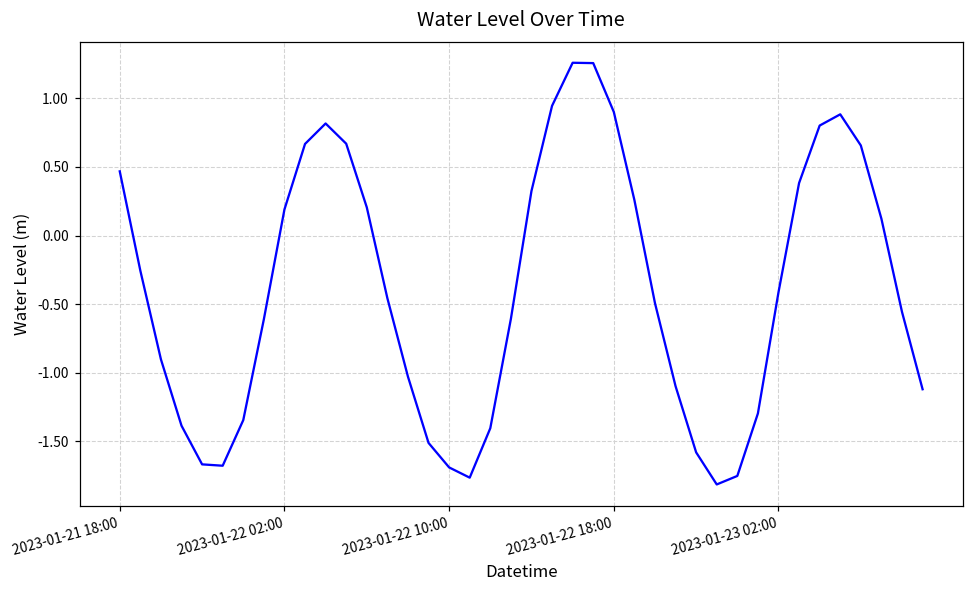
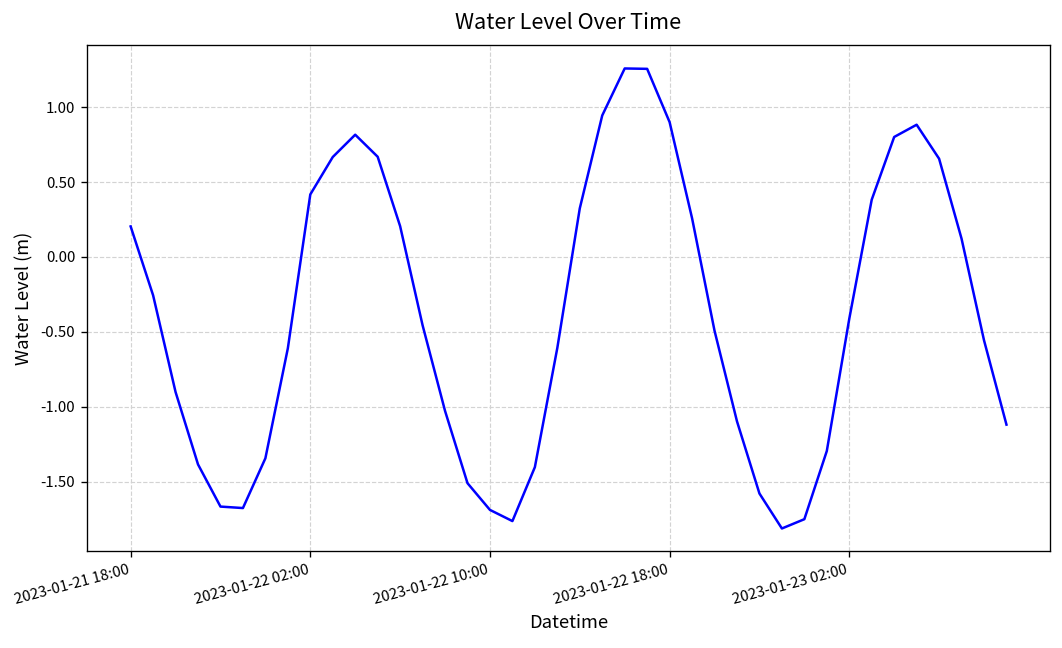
  {
-   "2023-01-21 18:00": 0.47,
-   "2023-01-22 02:00": 0.19,
+   "2023-01-21 18:00": 0.20,
+   "2023-01-22 02:00": 0.42,
    "2023-01-22 10:00": -1.69,
    "2023-01-22 18:00": 0.90,
    "2023-01-23 02:00": -0.41
  }
